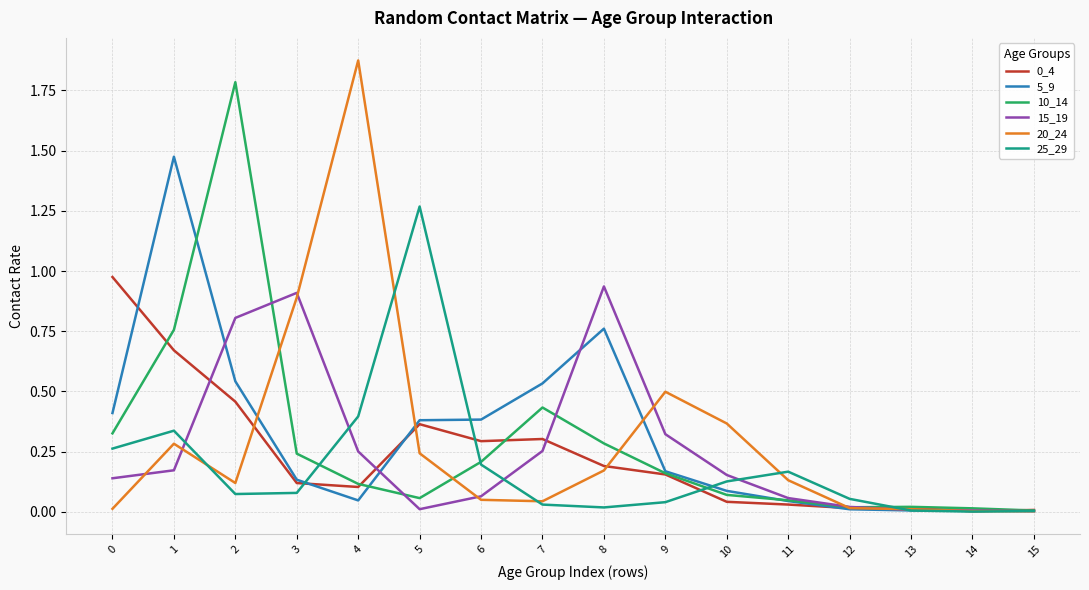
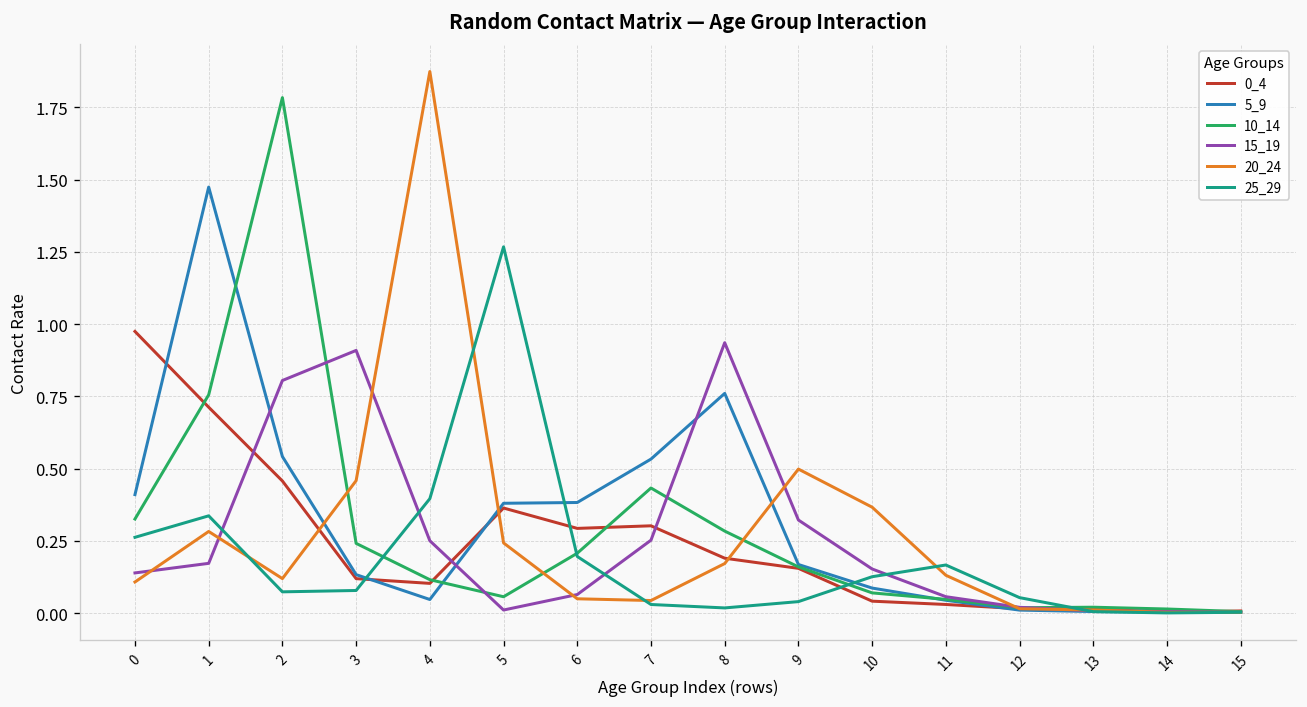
  {
    "0_4": {
      "0": 0.98,
-     "1": 0.67,
+     "1": 0.71,
      "2": 0.46,
      "3": 0.12,
      "4": 0.10,
      "5": 0.36,
      "6": 0.29,
      "7": 0.30,
      "8": 0.19,
      "10": 0.04,
      "11": 0.03
    },
    "5_9": {
      "0": 0.41,
      "1": 1.47,
      "2": 0.54,
      "3": 0.13,
      "4": 0.05,
      "5": 0.38,
      "6": 0.38,
      "7": 0.53,
      "8": 0.76,
      "10": 0.09
    },
    "15_19": {
      "0": 0.14,
      "1": 0.17,
      "2": 0.81,
      "3": 0.91,
      "4": 0.25,
      "5": 0.01,
      "6": 0.06,
      "7": 0.25,
      "8": 0.94,
      "9": 0.32,
      "10": 0.15
    },
    "20_24": {
-     "0": 0.01,
+     "0": 0.11,
      "1": 0.28,
      "2": 0.12,
-     "3": 0.89,
+     "3": 0.46,
      "4": 1.87,
      "5": 0.24,
      "6": 0.05,
      "7": 0.04,
      "8": 0.17,
      "9": 0.50,
      "10": 0.37,
      "11": 0.13
    }
  }
